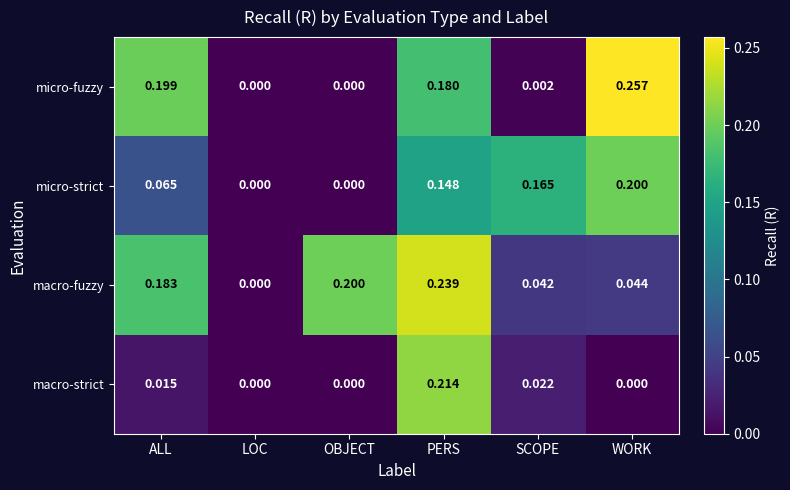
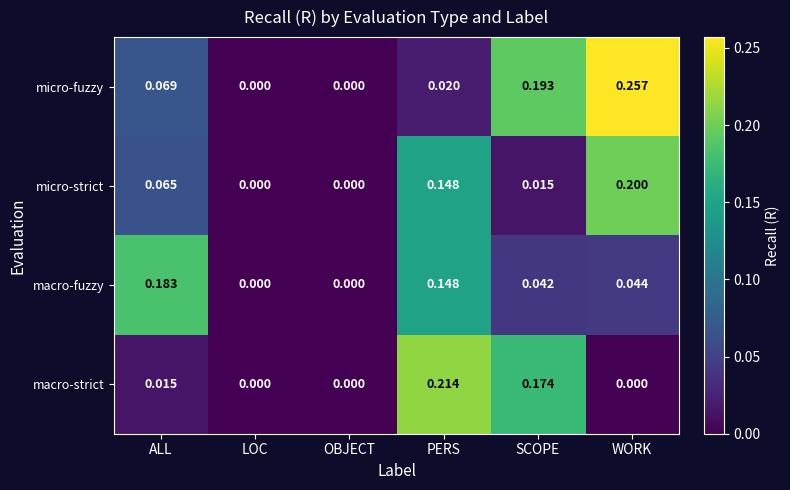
  {
    "micro-fuzzy": {
-     "ALL": 0.199,
+     "ALL": 0.069,
      "LOC": 0.000,
      "OBJECT": 0.000,
-     "PERS": 0.180,
-     "SCOPE": 0.002,
+     "PERS": 0.020,
+     "SCOPE": 0.193,
      "WORK": 0.257
    },
    "micro-strict": {
      "ALL": 0.065,
      "LOC": 0.000,
      "OBJECT": 0.000,
      "PERS": 0.148,
-     "SCOPE": 0.165,
+     "SCOPE": 0.015,
      "WORK": 0.200
    },
    "macro-fuzzy": {
      "ALL": 0.183,
      "LOC": 0.000,
-     "OBJECT": 0.200,
-     "PERS": 0.239,
+     "OBJECT": 0.000,
+     "PERS": 0.148,
      "SCOPE": 0.042,
      "WORK": 0.044
    },
    "macro-strict": {
      "ALL": 0.015,
      "LOC": 0.000,
      "OBJECT": 0.000,
      "PERS": 0.214,
-     "SCOPE": 0.022,
+     "SCOPE": 0.174,
      "WORK": 0.000
    }
  }
